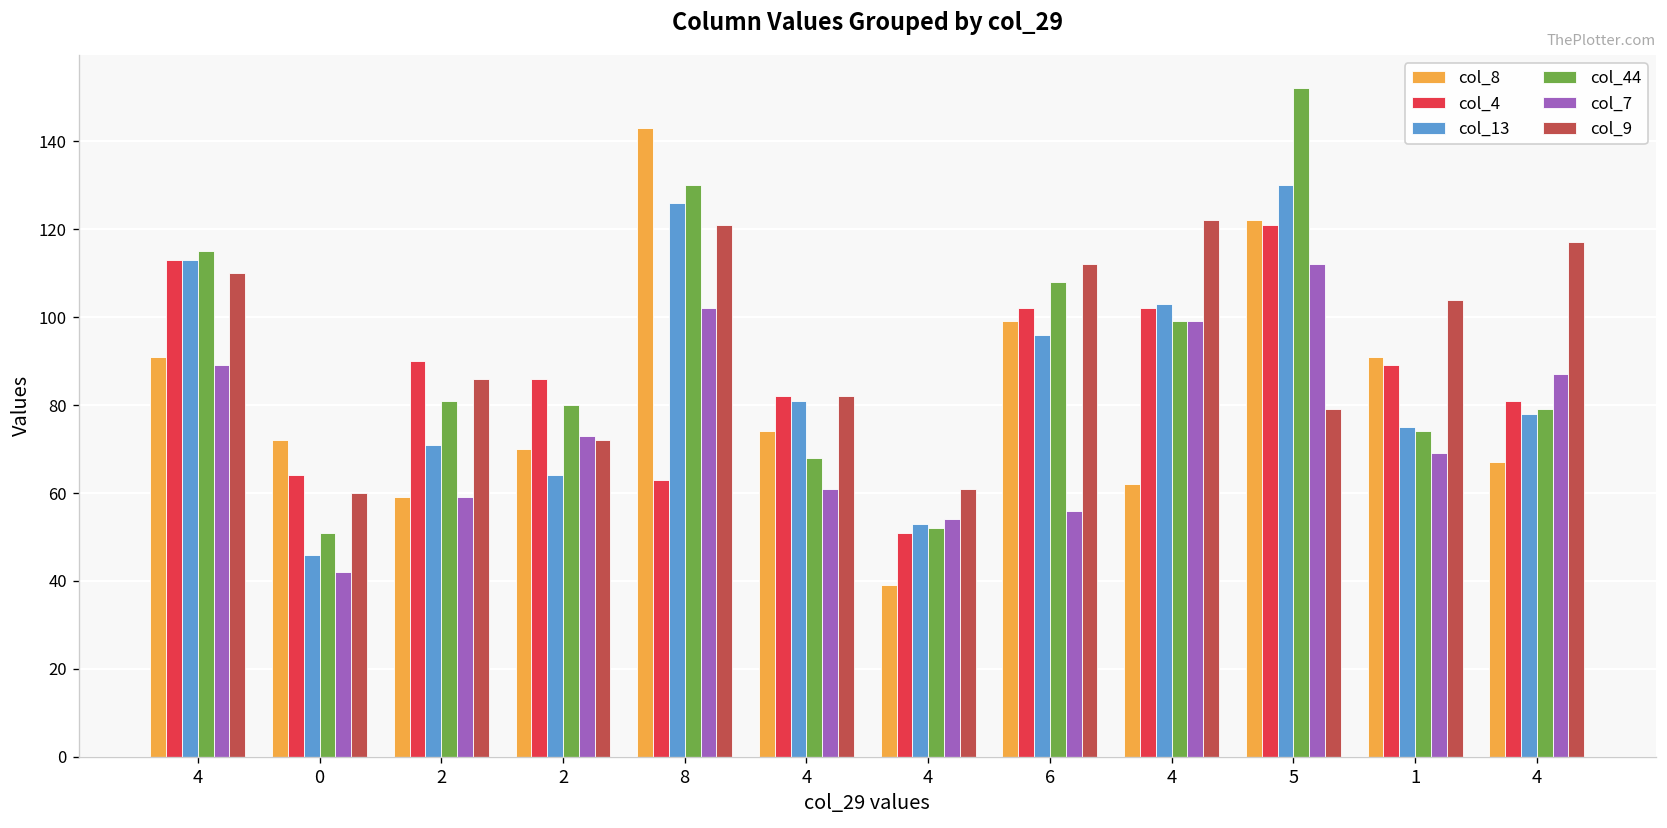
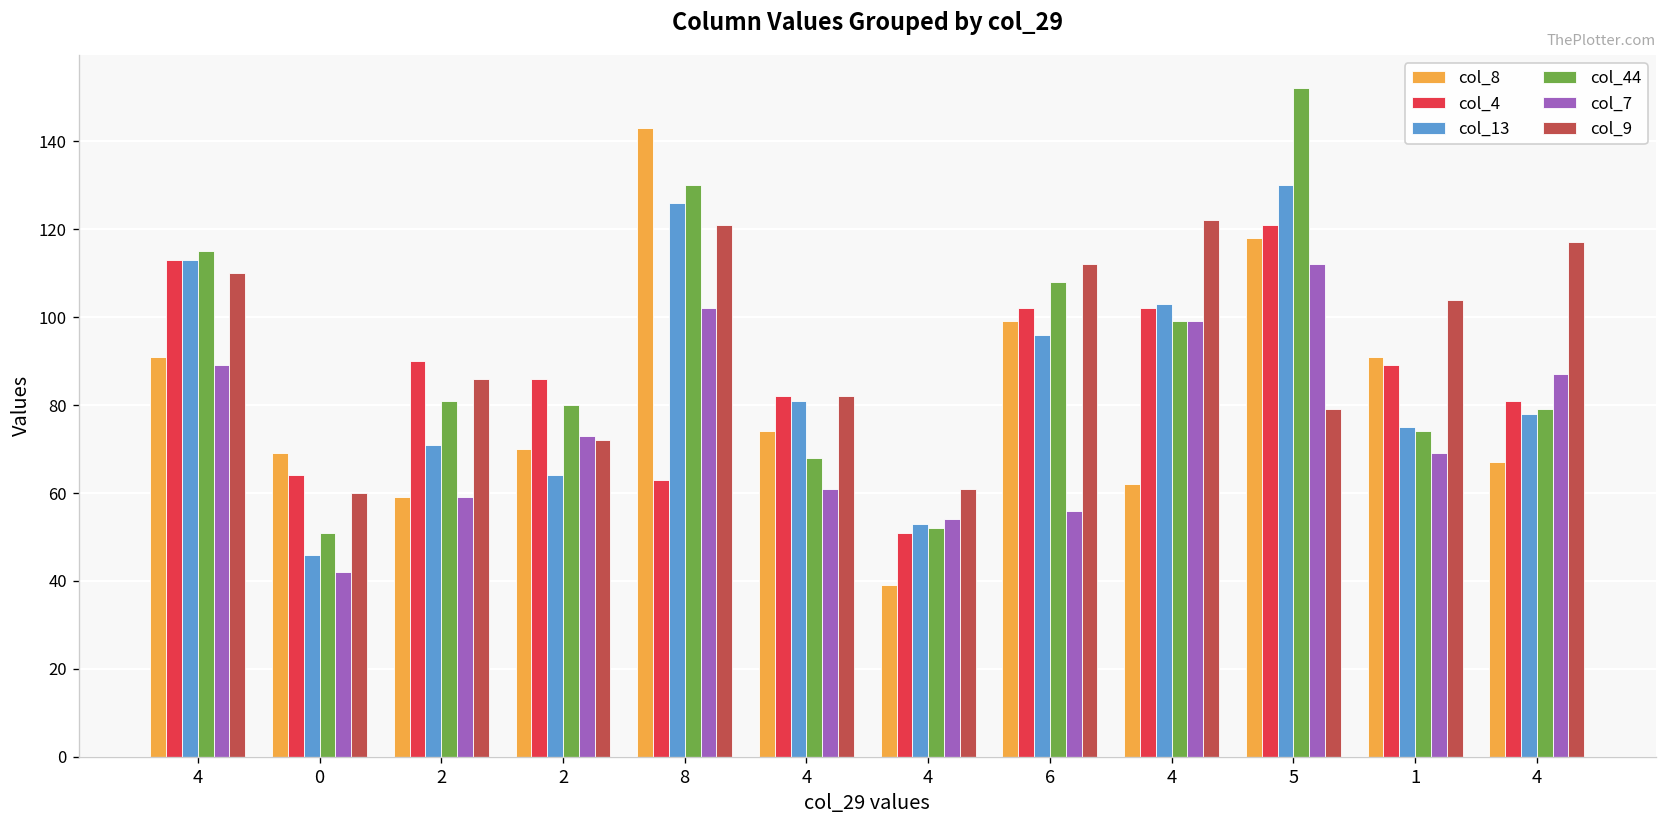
  {
    "col_8": {
-     "0": 72,
+     "0": 69,
      "8": 143,
      "6": 99,
-     "5": 122,
+     "5": 118,
      "1": 91
    },
    "col_13": {
      "0": 46,
      "8": 126,
      "6": 96,
      "5": 130,
      "1": 75
    },
    "col_44": {
      "0": 51,
      "8": 130,
      "6": 108,
      "5": 152,
      "1": 74
    },
    "col_7": {
      "0": 42,
      "8": 102,
      "6": 56,
      "5": 112,
      "1": 69
    }
  }
